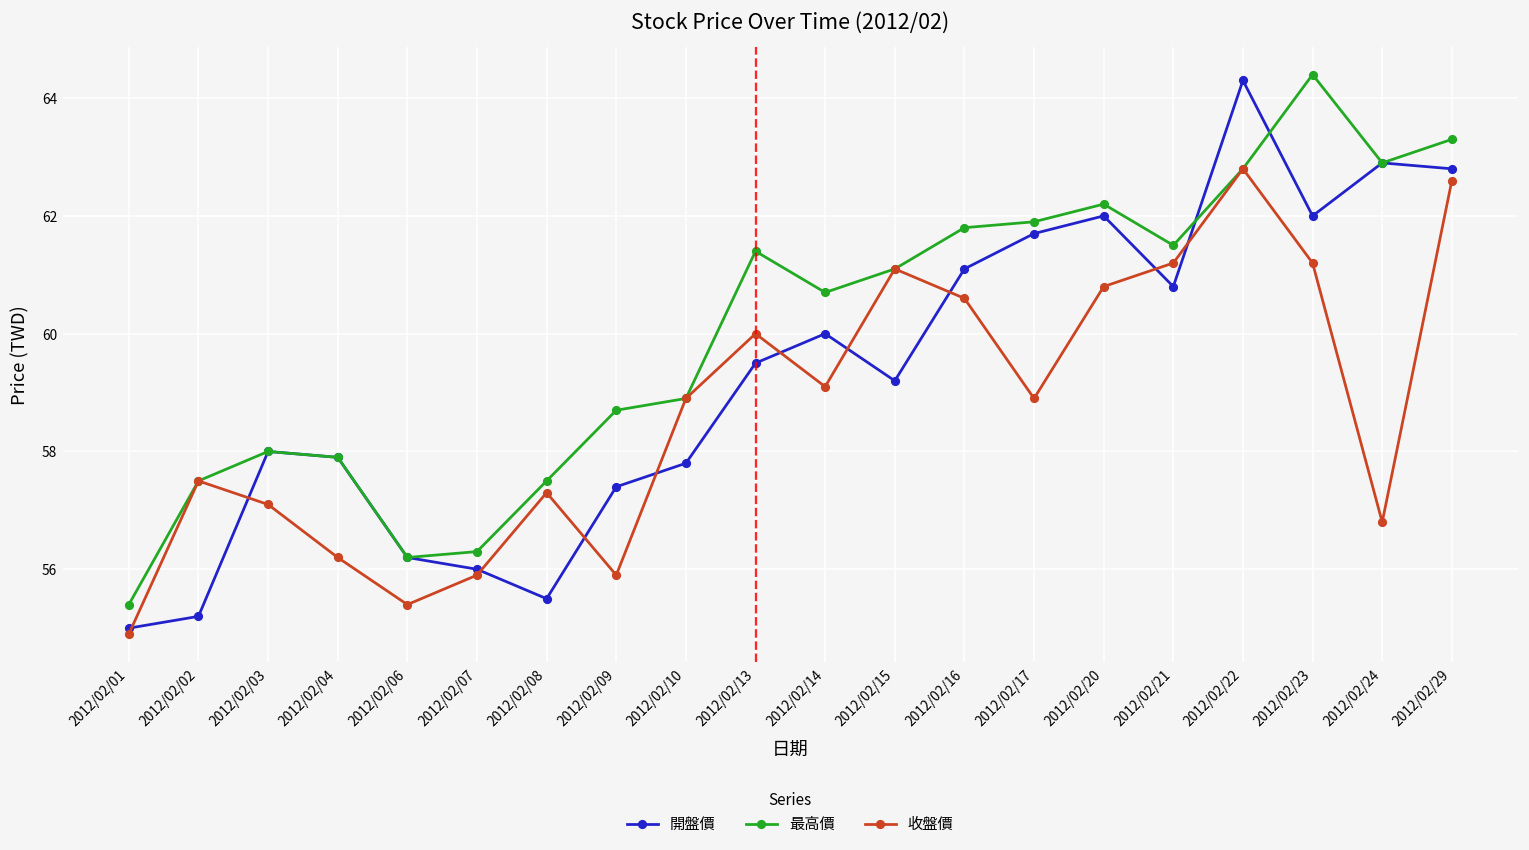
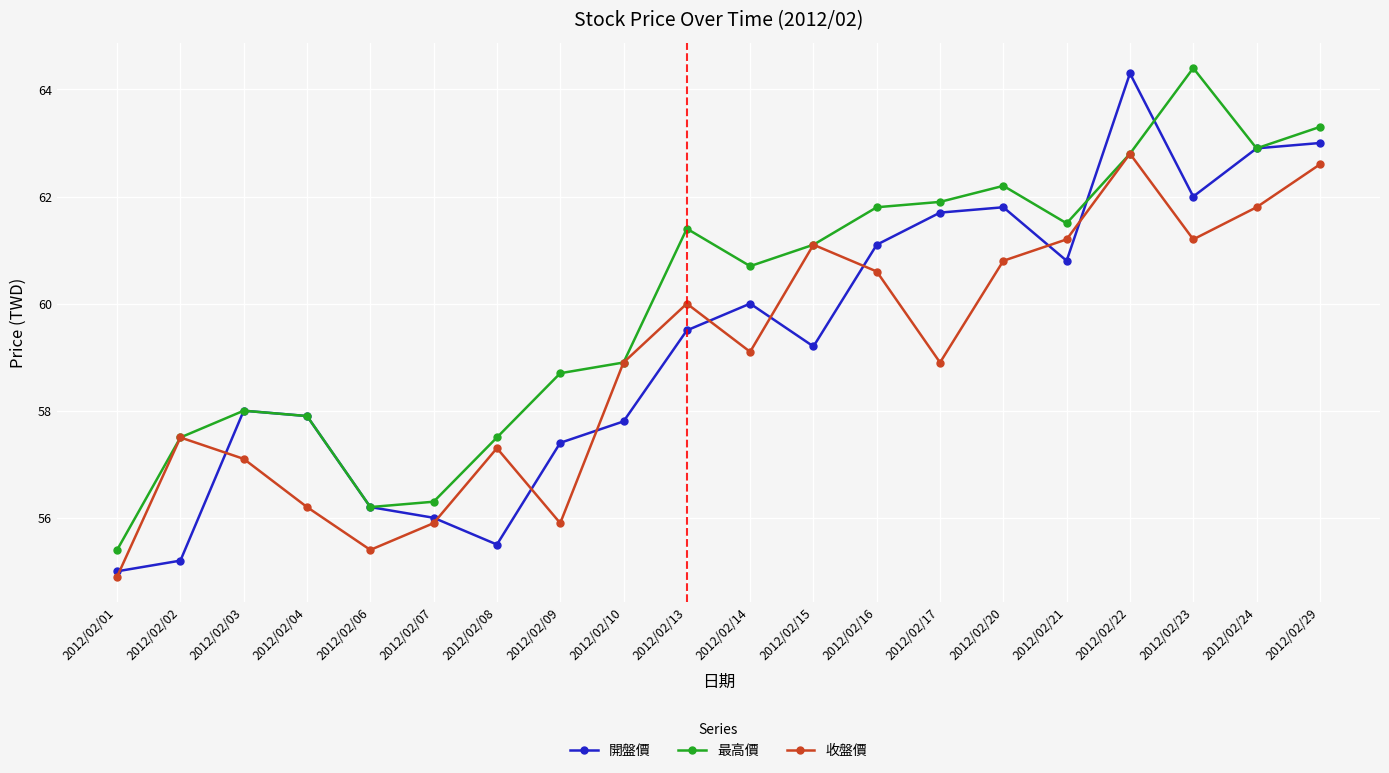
  {
    "開盤價": {
      "2012/02/01": 55.0,
      "2012/02/02": 55.2,
      "2012/02/07": 56.0,
      "2012/02/08": 55.5,
      "2012/02/09": 57.4,
      "2012/02/10": 57.8,
      "2012/02/13": 59.5,
      "2012/02/14": 60.0,
      "2012/02/15": 59.2,
      "2012/02/16": 61.1,
      "2012/02/17": 61.7,
-     "2012/02/20": 62.0,
+     "2012/02/20": 61.8,
      "2012/02/21": 60.8,
      "2012/02/22": 64.3,
      "2012/02/23": 62.0,
-     "2012/02/29": 62.8
+     "2012/02/29": 63.0
    },
    "最高價": {
      "2012/02/01": 55.4,
      "2012/02/07": 56.3,
      "2012/02/08": 57.5,
      "2012/02/09": 58.7,
      "2012/02/13": 61.4,
      "2012/02/14": 60.7,
      "2012/02/16": 61.8,
      "2012/02/17": 61.9,
      "2012/02/20": 62.2,
      "2012/02/21": 61.5,
      "2012/02/23": 64.4,
      "2012/02/29": 63.3
    },
    "收盤價": {
      "2012/02/01": 54.9,
      "2012/02/03": 57.1,
      "2012/02/04": 56.2,
      "2012/02/06": 55.4,
      "2012/02/07": 55.9,
      "2012/02/08": 57.3,
      "2012/02/09": 55.9,
      "2012/02/13": 60.0,
      "2012/02/14": 59.1,
      "2012/02/16": 60.6,
      "2012/02/17": 58.9,
      "2012/02/20": 60.8,
      "2012/02/21": 61.2,
      "2012/02/23": 61.2,
-     "2012/02/24": 56.8,
+     "2012/02/24": 61.8,
      "2012/02/29": 62.6
    }
  }
